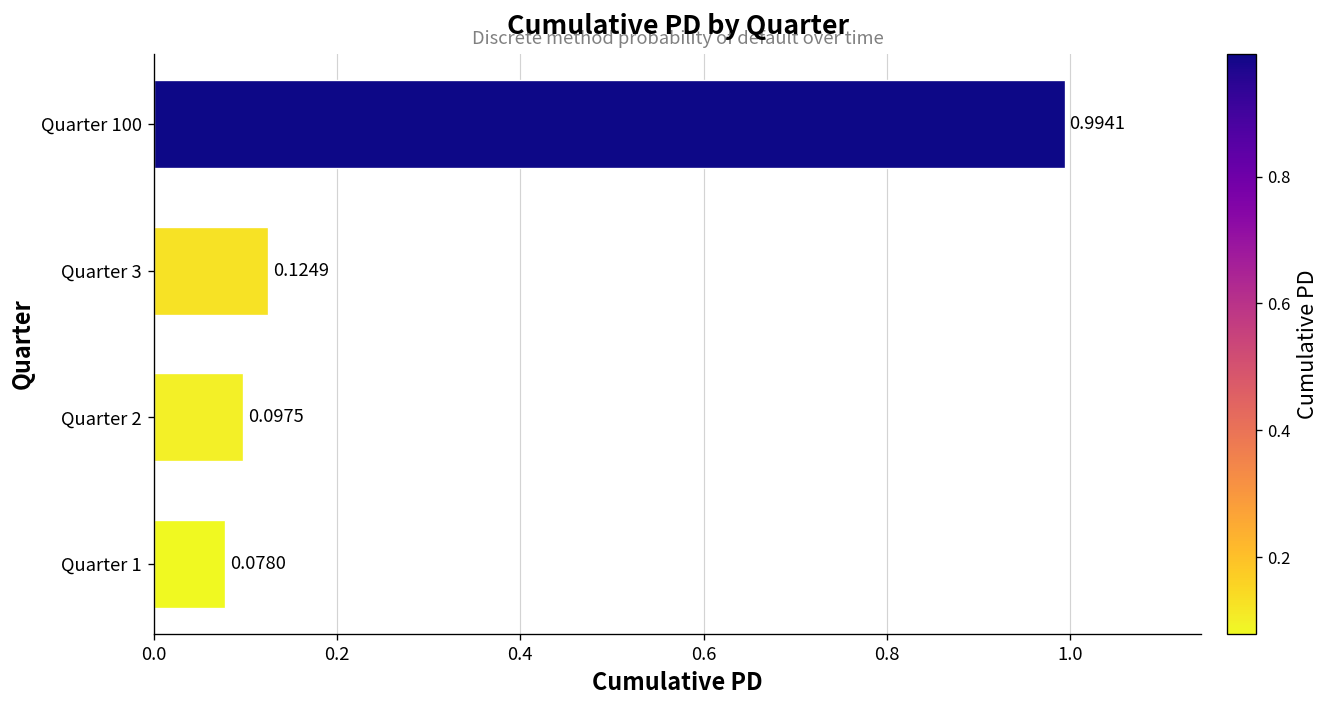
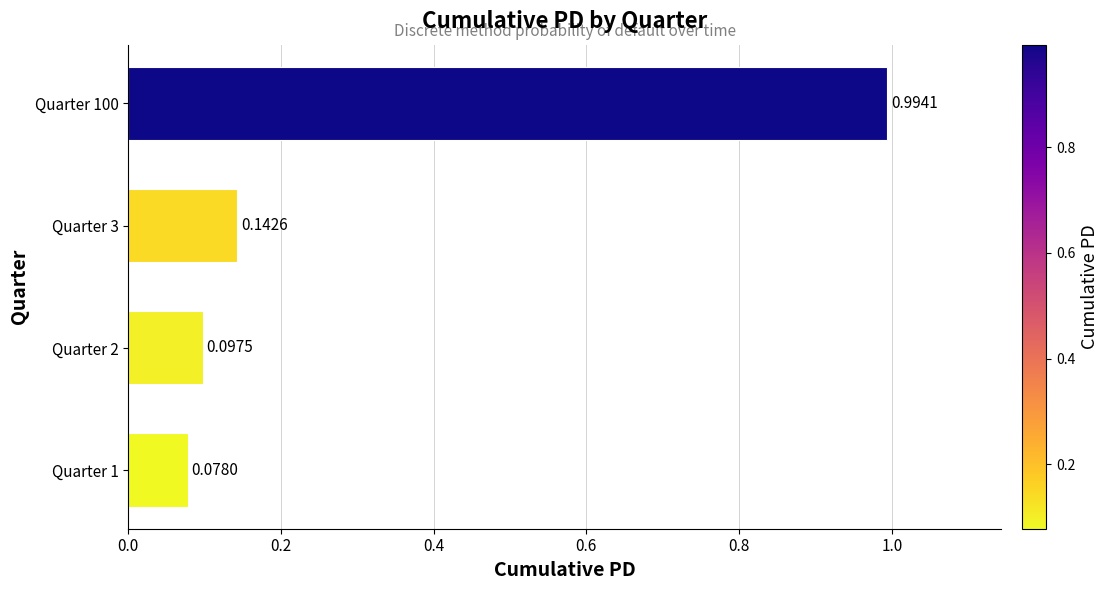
  {
    "Quarter 100": 0.9941,
-   "Quarter 3": 0.1249,
+   "Quarter 3": 0.1426,
    "Quarter 2": 0.0975,
    "Quarter 1": 0.0780
  }
